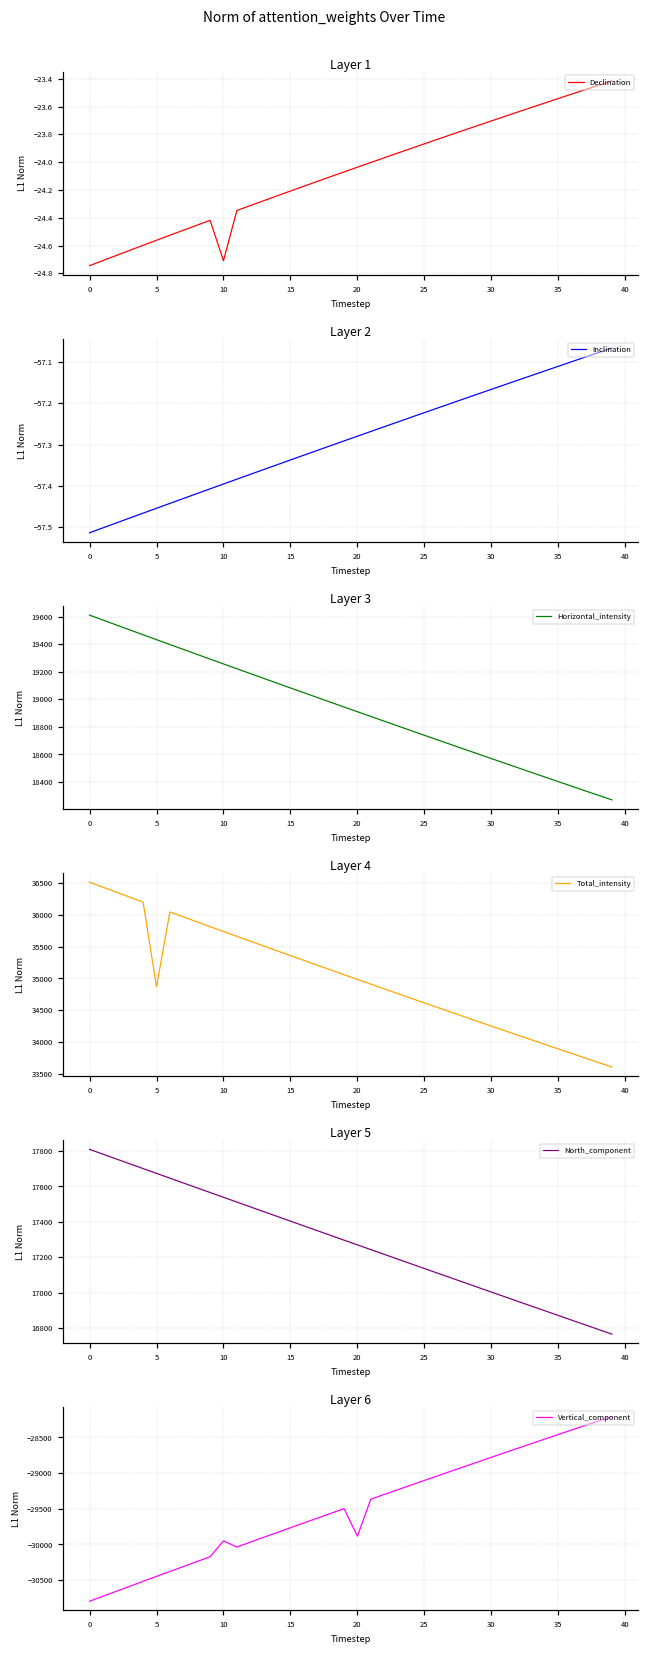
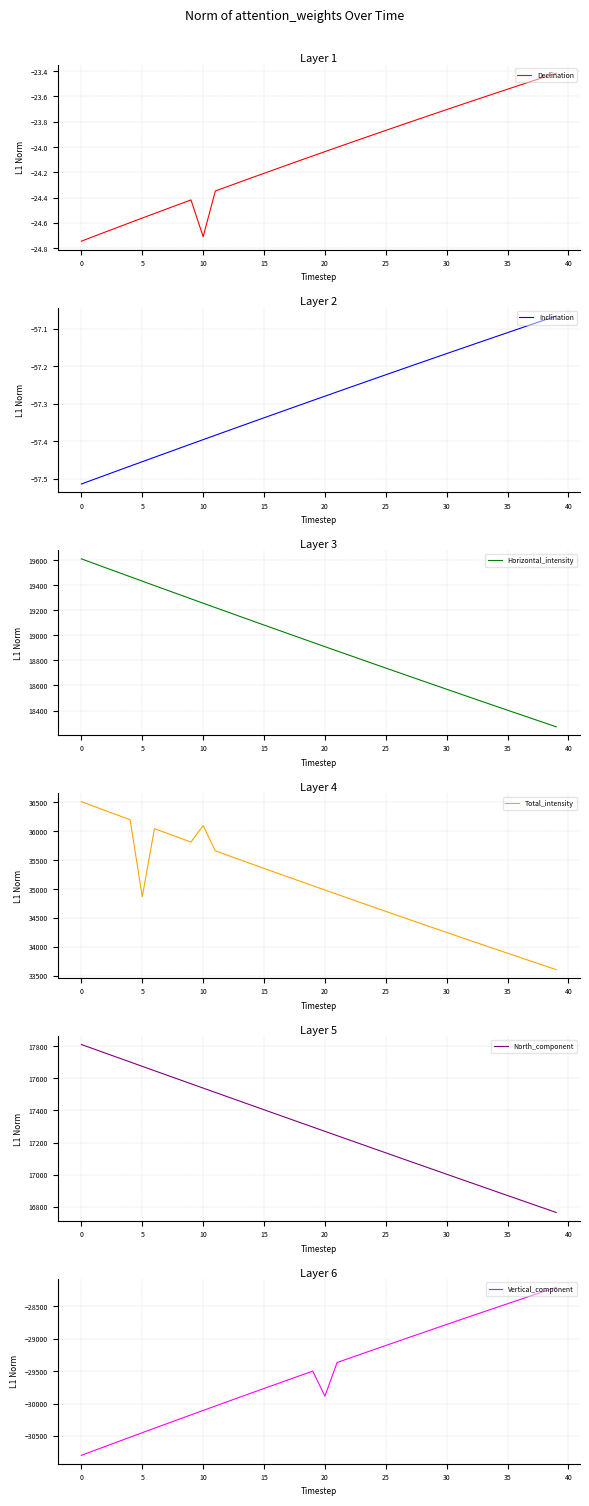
  {
    "Layer 1": {
      "0": -24.74,
      "5": -24.56,
      "10": -24.71,
      "15": -24.21,
      "20": -24.04,
      "25": -23.87,
      "30": -23.70,
      "35": -23.54
    },
    "Layer 2": {
      "0": -57.51,
      "5": -57.45,
      "10": -57.40,
      "15": -57.34,
      "20": -57.28,
      "25": -57.22,
      "30": -57.17,
      "35": -57.11
    },
    "Layer 3": {
      "0": 19610,
      "5": 19430,
      "10": 19260,
      "15": 19080,
      "20": 18910,
      "25": 18740,
      "30": 18570,
      "35": 18400
    },
    "Layer 4": {
      "0": 36500,
      "5": 34900,
-     "10": 35700,
+     "10": 36100,
      "15": 35400,
      "20": 35000,
      "25": 34600,
      "30": 34200,
      "35": 33900
    },
    "Layer 5": {
      "0": 17810,
      "5": 17670,
      "10": 17540,
      "15": 17400,
      "20": 17270,
      "25": 17140,
      "30": 17000,
      "35": 16870
    },
    "Layer 6": {
      "0": -30800,
      "5": -30400,
-     "10": -30000,
+     "10": -30100,
      "15": -29800,
      "20": -29900,
      "25": -29100,
      "30": -28800,
      "35": -28500
    }
  }
